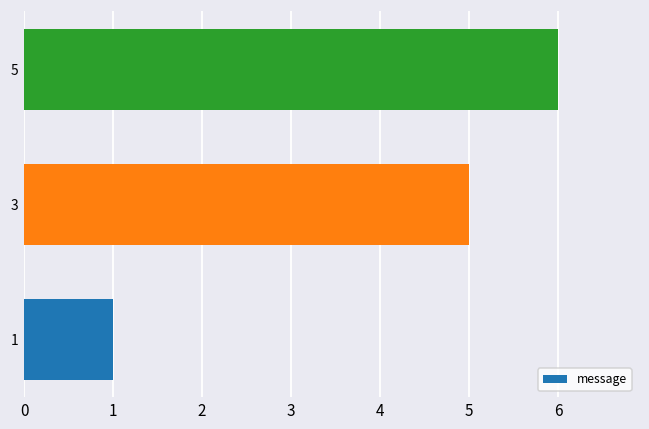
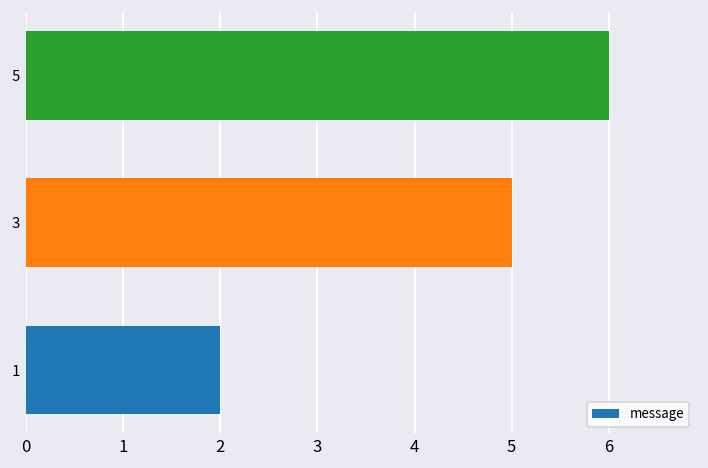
  {
    "5": 6,
    "3": 5,
-   "1": 1
+   "1": 2
  }
